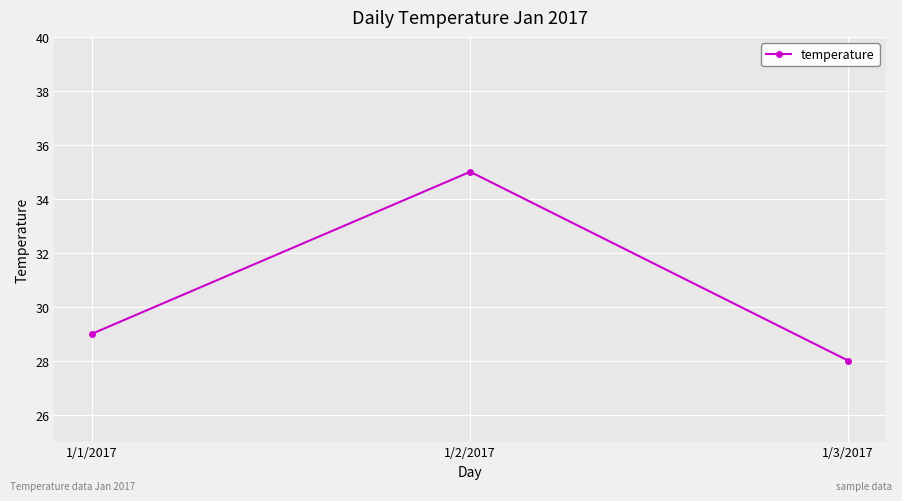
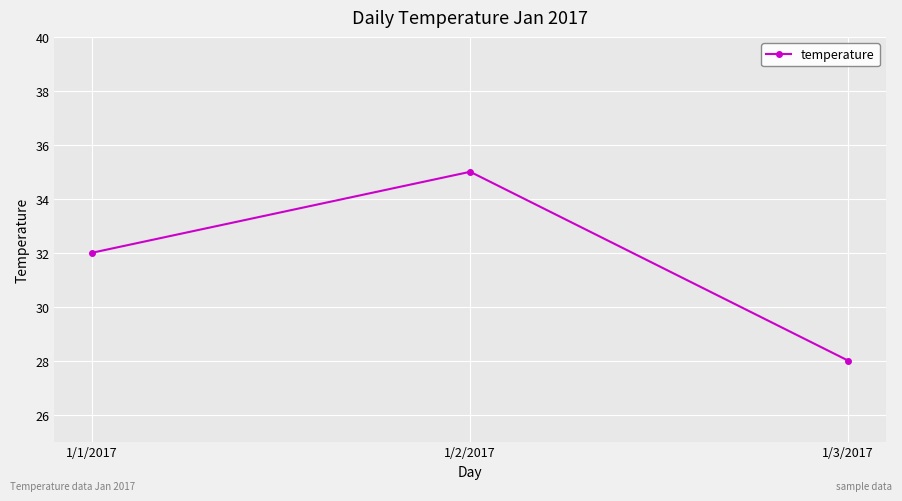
  {
-   "1/1/2017": 29,
+   "1/1/2017": 32,
    "1/2/2017": 35,
    "1/3/2017": 28
  }
